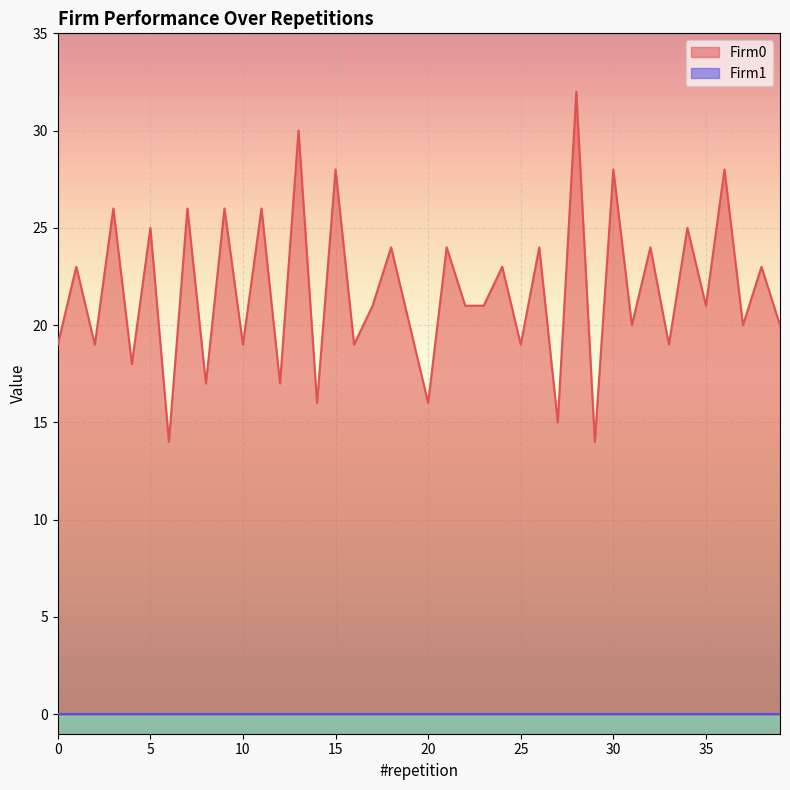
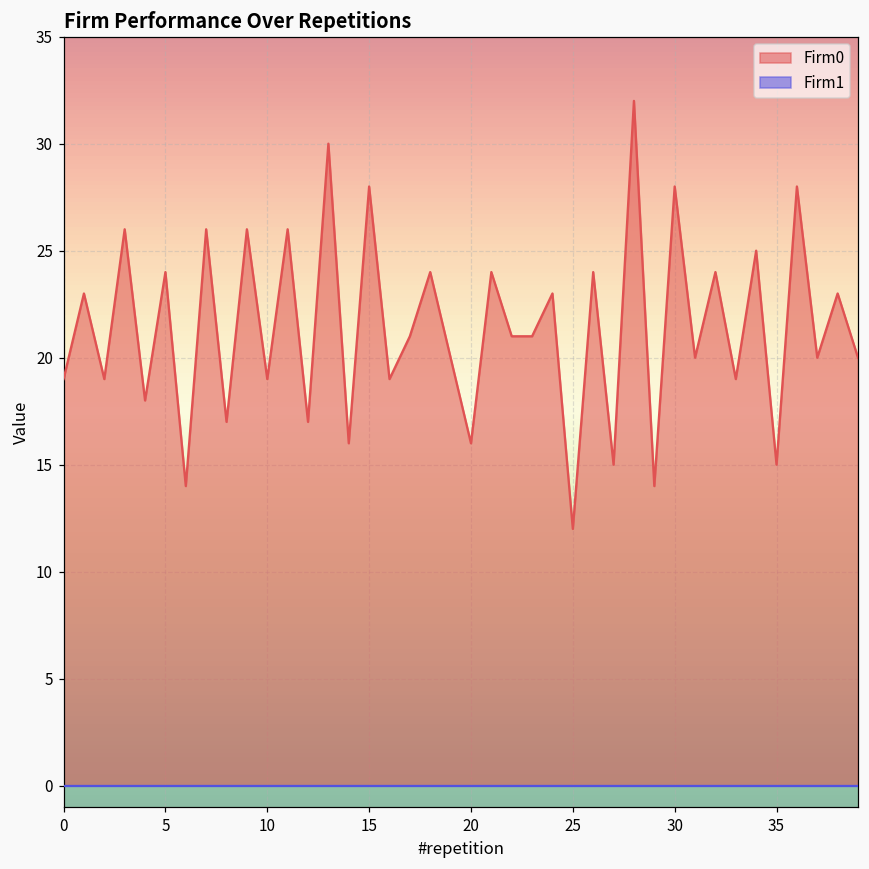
  {
    "Firm0": {
      "0": 19,
-     "5": 25,
+     "5": 24,
      "10": 19,
      "15": 28,
      "20": 16,
-     "25": 19,
+     "25": 12,
      "30": 28,
-     "35": 21
+     "35": 15
    },
    "Firm1": {
      "0": 0,
      "5": 0,
      "10": 0,
      "15": 0,
      "20": 0,
      "25": 0,
      "30": 0,
      "35": 0
    }
  }
